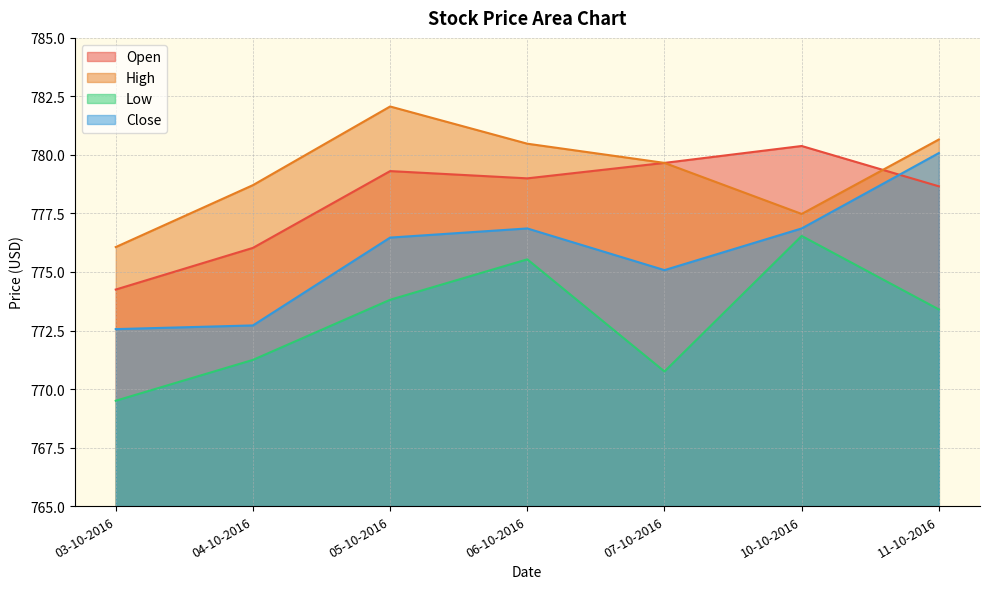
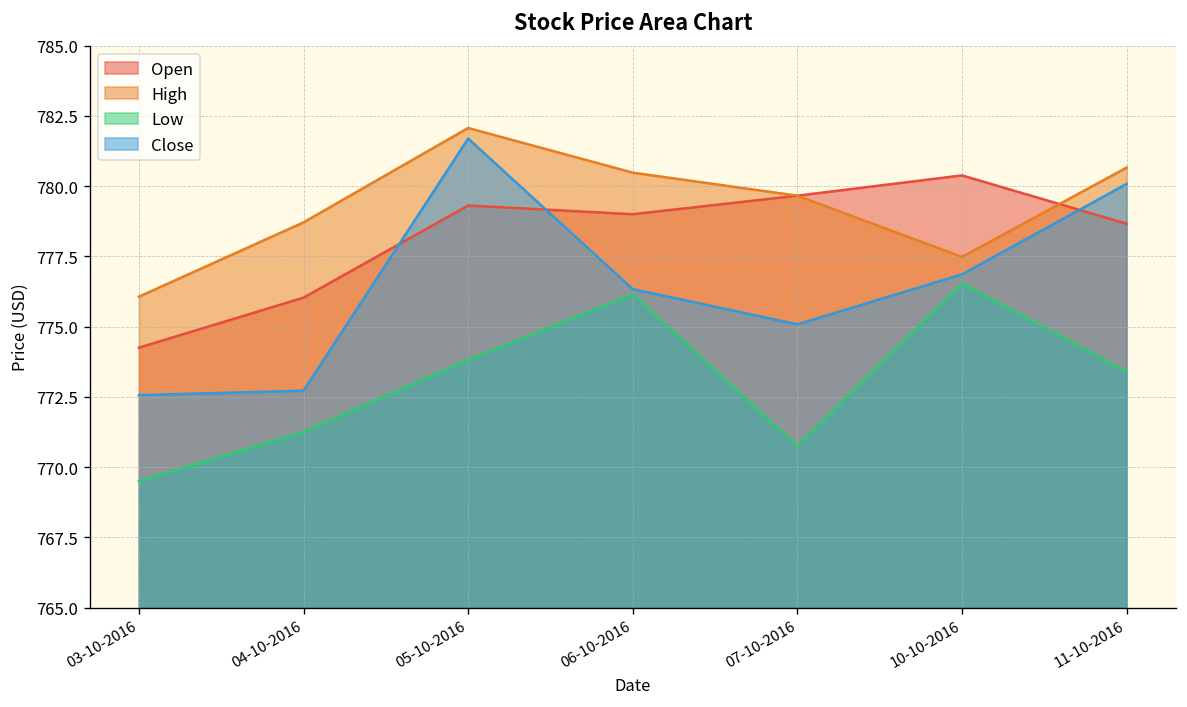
  {
    "Low": {
      "03-10-2016": 769.5,
      "04-10-2016": 771.2,
      "05-10-2016": 773.8,
-     "06-10-2016": 775.5,
+     "06-10-2016": 776.1,
      "07-10-2016": 770.8,
      "10-10-2016": 776.5,
      "11-10-2016": 773.4
    },
    "Close": {
      "03-10-2016": 772.6,
      "04-10-2016": 772.7,
-     "05-10-2016": 776.5,
-     "06-10-2016": 776.9,
+     "05-10-2016": 781.7,
+     "06-10-2016": 776.3,
      "07-10-2016": 775.1,
      "10-10-2016": 776.9,
      "11-10-2016": 780.1
    }
  }
